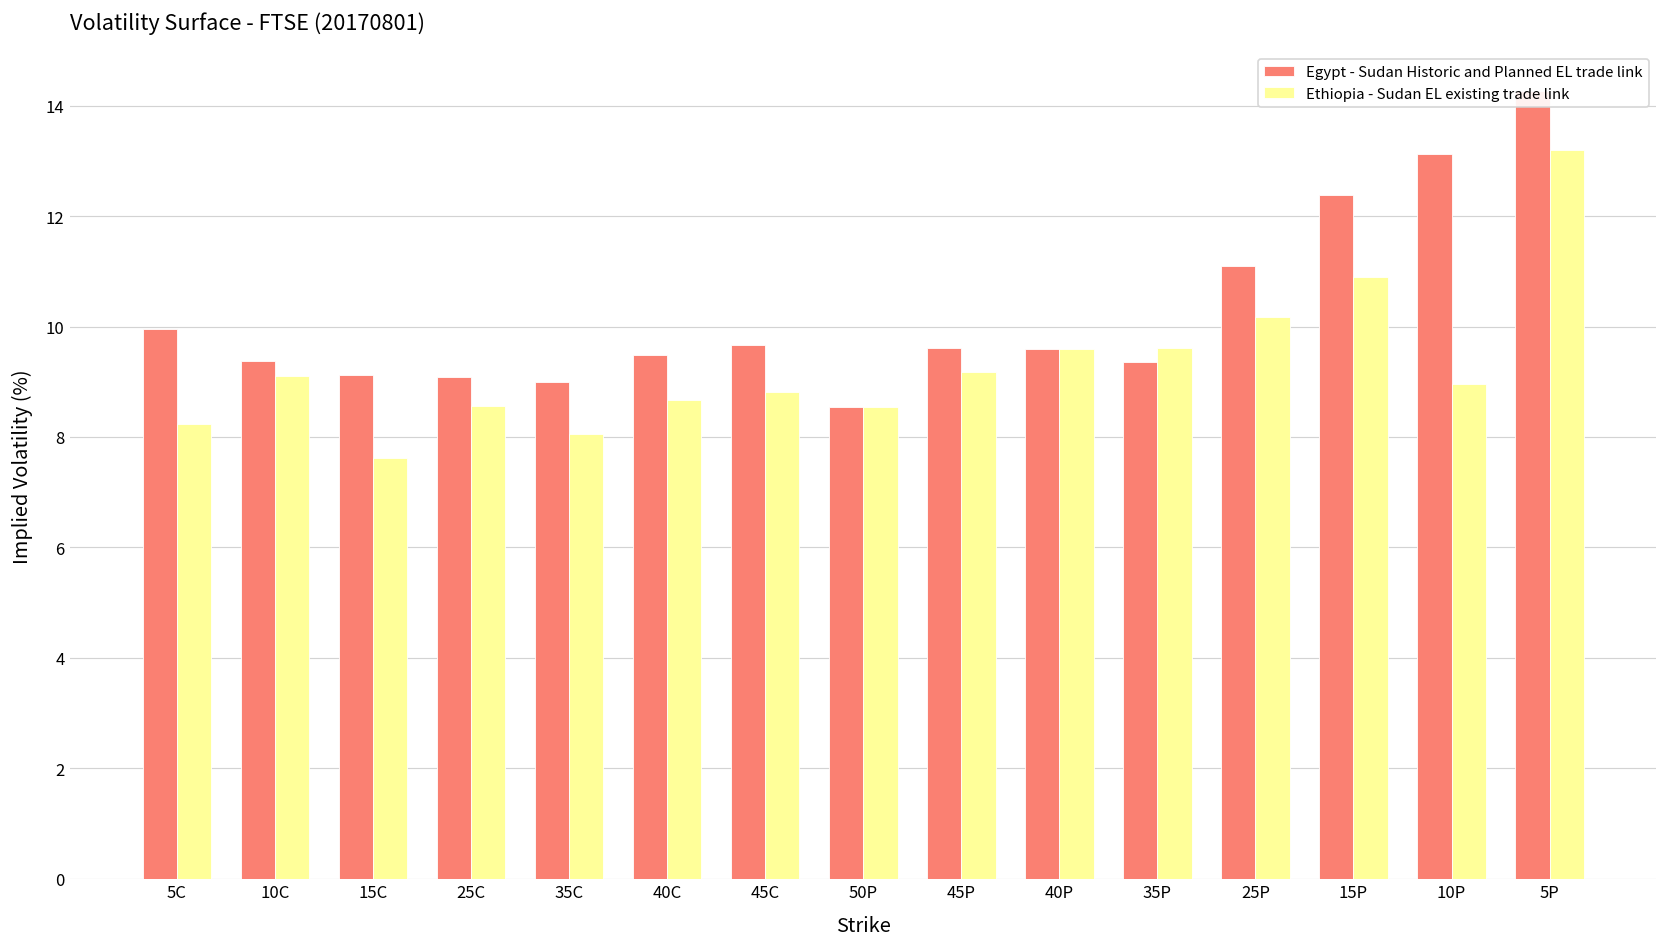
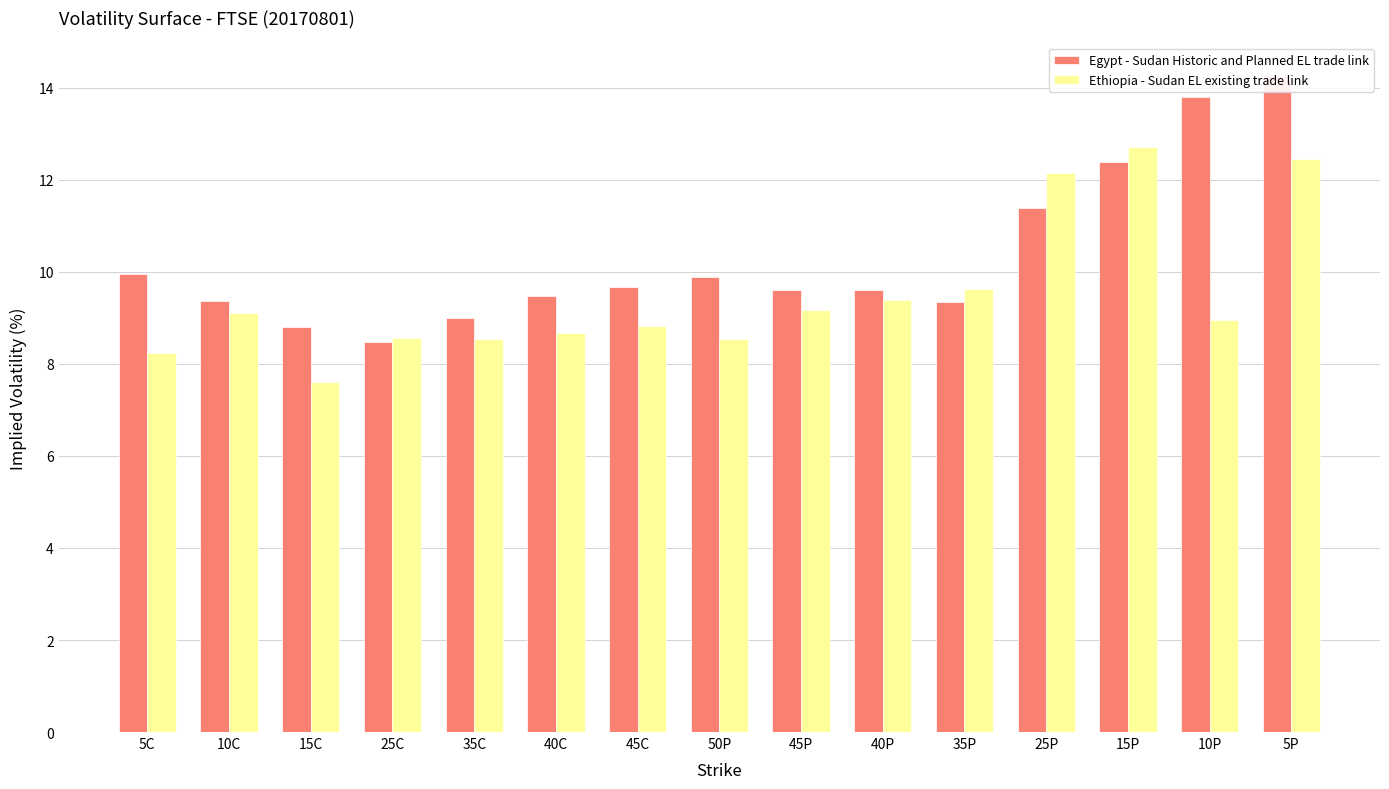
  {
    "Egypt - Sudan Historic and Planned EL trade link": {
      "5C": 10.0,
      "10C": 9.4,
-     "15C": 9.1,
-     "25C": 9.1,
+     "15C": 8.8,
+     "25C": 8.5,
      "35C": 9.0,
      "40C": 9.5,
      "45C": 9.7,
-     "50P": 8.5,
+     "50P": 9.9,
      "45P": 9.6,
      "40P": 9.6,
      "35P": 9.4,
-     "25P": 11.1,
+     "25P": 11.4,
      "15P": 12.4,
-     "10P": 13.1
+     "10P": 13.8
    },
    "Ethiopia - Sudan EL existing trade link": {
      "5C": 8.2,
      "10C": 9.1,
      "15C": 7.6,
      "25C": 8.6,
-     "35C": 8.1,
+     "35C": 8.6,
      "40C": 8.7,
      "45C": 8.8,
      "50P": 8.5,
      "45P": 9.2,
-     "40P": 9.6,
+     "40P": 9.4,
      "35P": 9.6,
-     "25P": 10.2,
-     "15P": 10.9,
+     "25P": 12.2,
+     "15P": 12.7,
      "10P": 9.0,
-     "5P": 13.2
+     "5P": 12.5
    }
  }
